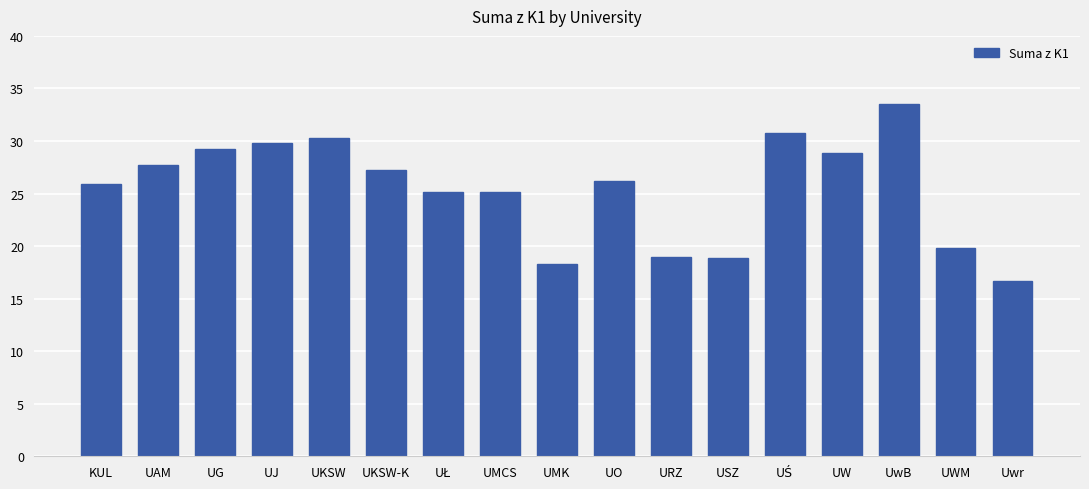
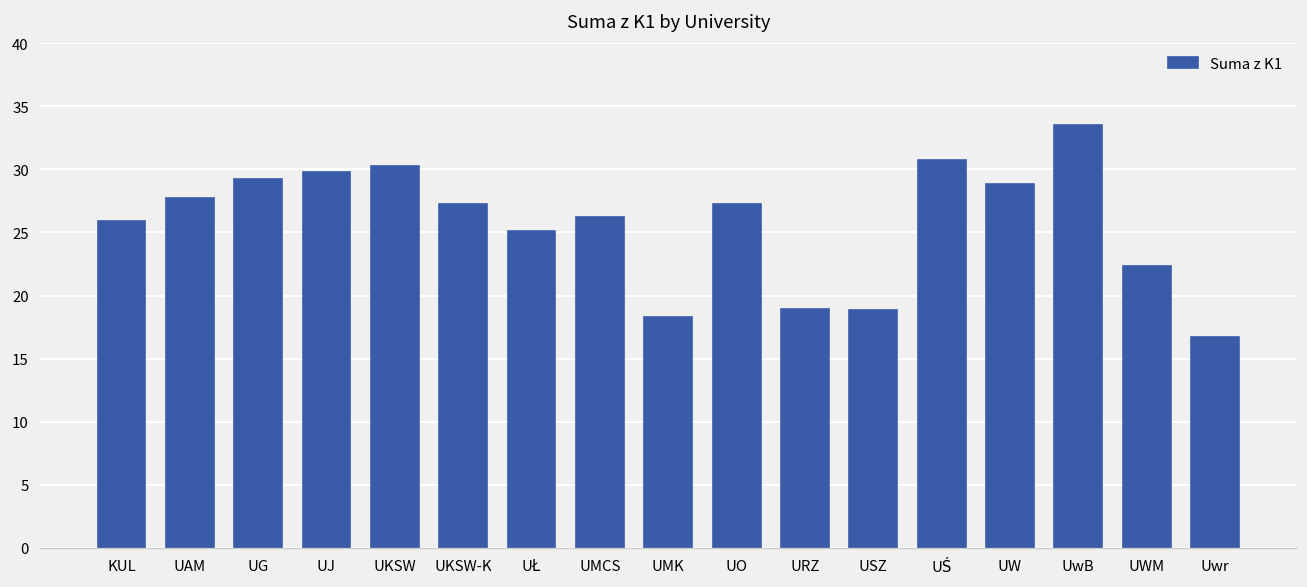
  {
    "KUL": 25.9,
    "UAM": 27.8,
    "UG": 29.2,
    "UJ": 29.8,
    "UKSW": 30.3,
    "UKSW-K": 27.3,
    "UŁ": 25.2,
-   "UMCS": 25.2,
+   "UMCS": 26.2,
    "UMK": 18.3,
-   "UO": 26.2,
+   "UO": 27.3,
    "URZ": 18.9,
    "USZ": 18.8,
    "UŚ": 30.8,
    "UW": 28.8,
    "UwB": 33.5,
-   "UWM": 19.8,
+   "UWM": 22.3,
    "Uwr": 16.7
  }
